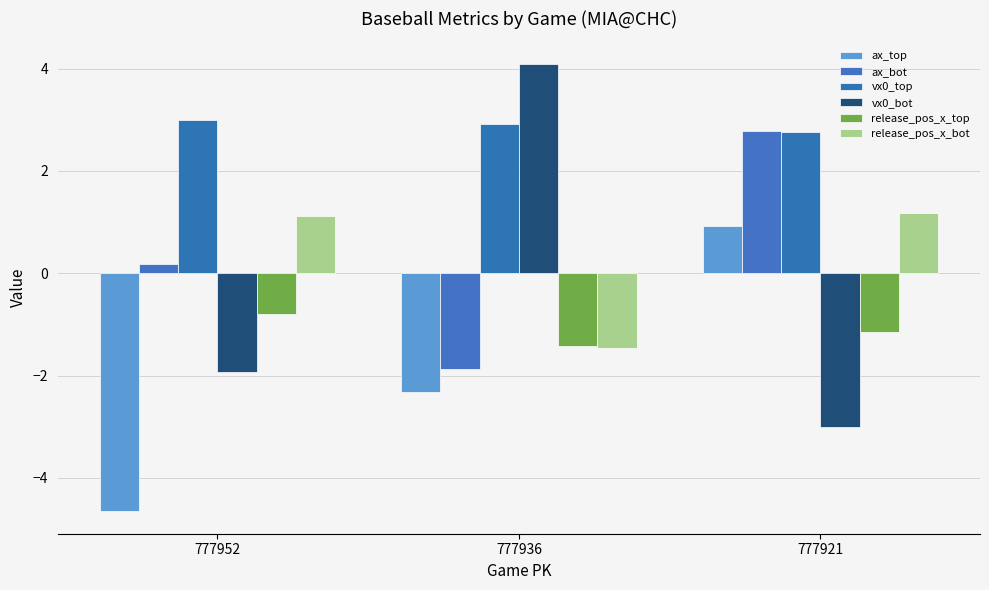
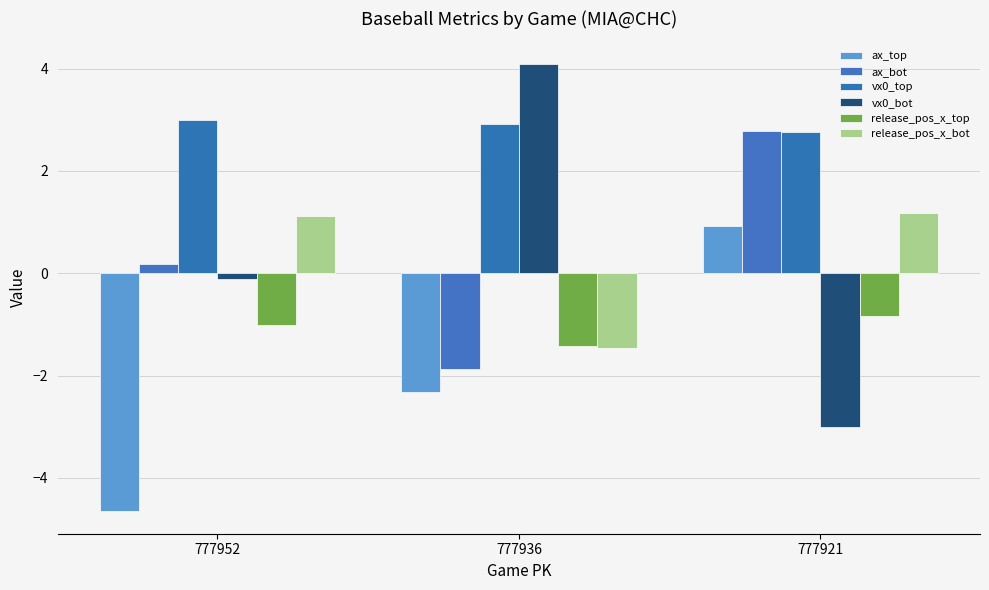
  {
    "vx0_bot": {
-     "777952": -1.9,
+     "777952": -0.1,
      "777936": 4.1,
      "777921": -3.0
    },
    "release_pos_x_top": {
-     "777952": -0.8,
+     "777952": -1.0,
      "777936": -1.4,
-     "777921": -1.1
+     "777921": -0.8
    },
    "release_pos_x_bot": {
      "777952": 1.1,
      "777936": -1.5,
      "777921": 1.2
    }
  }
